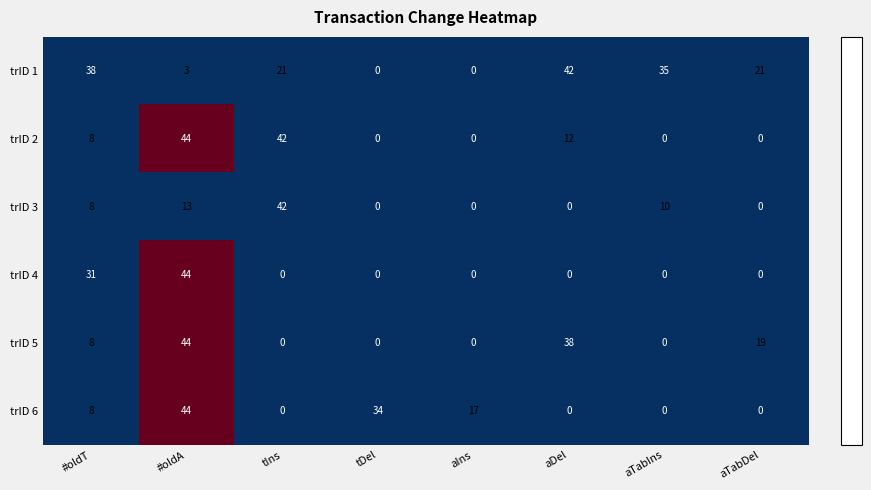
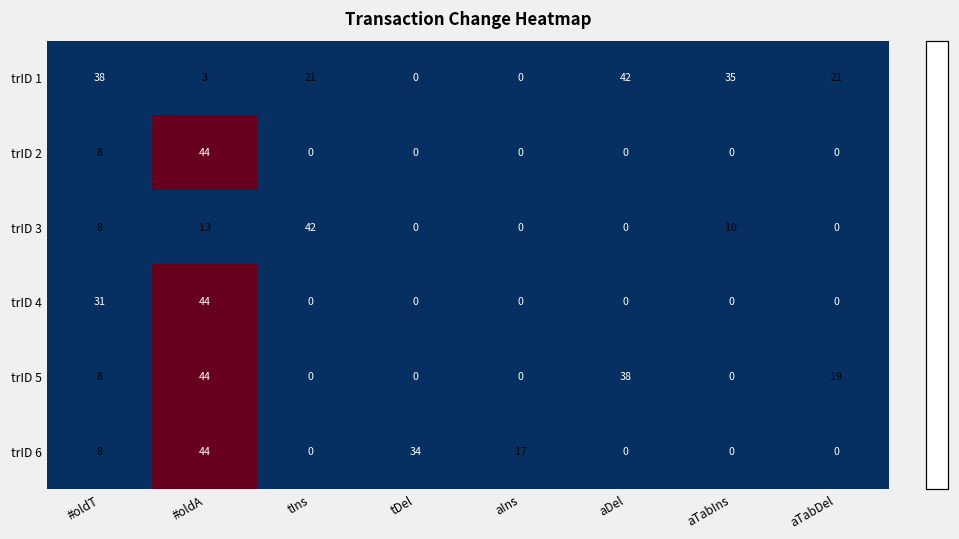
  {
    "trID 1": {
      "#oldT": 38,
      "#oldA": 3,
      "tIns": 21,
      "tDel": 0,
      "aIns": 0,
      "aDel": 42,
      "aTabIns": 35,
      "aTabDel": 21
    },
    "trID 2": {
      "#oldT": 8,
      "#oldA": 44,
-     "tIns": 42,
+     "tIns": 0,
      "tDel": 0,
      "aIns": 0,
-     "aDel": 12,
+     "aDel": 0,
      "aTabIns": 0,
      "aTabDel": 0
    },
    "trID 3": {
      "#oldT": 8,
      "#oldA": 13,
      "tIns": 42,
      "tDel": 0,
      "aIns": 0,
      "aDel": 0,
      "aTabIns": 10,
      "aTabDel": 0
    },
    "trID 4": {
      "#oldT": 31,
      "#oldA": 44,
      "tIns": 0,
      "tDel": 0,
      "aIns": 0,
      "aDel": 0,
      "aTabIns": 0,
      "aTabDel": 0
    },
    "trID 5": {
      "#oldT": 8,
      "#oldA": 44,
      "tIns": 0,
      "tDel": 0,
      "aIns": 0,
      "aDel": 38,
      "aTabIns": 0,
      "aTabDel": 19
    },
    "trID 6": {
      "#oldT": 8,
      "#oldA": 44,
      "tIns": 0,
      "tDel": 34,
      "aIns": 17,
      "aDel": 0,
      "aTabIns": 0,
      "aTabDel": 0
    }
  }
